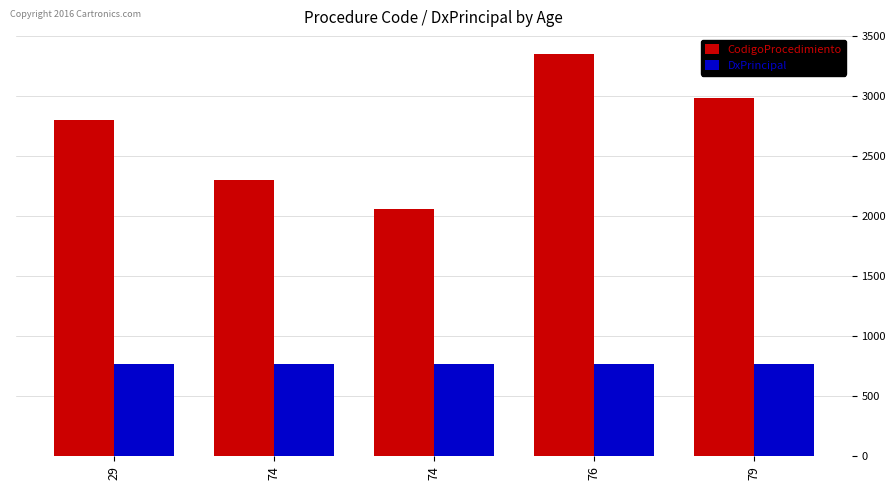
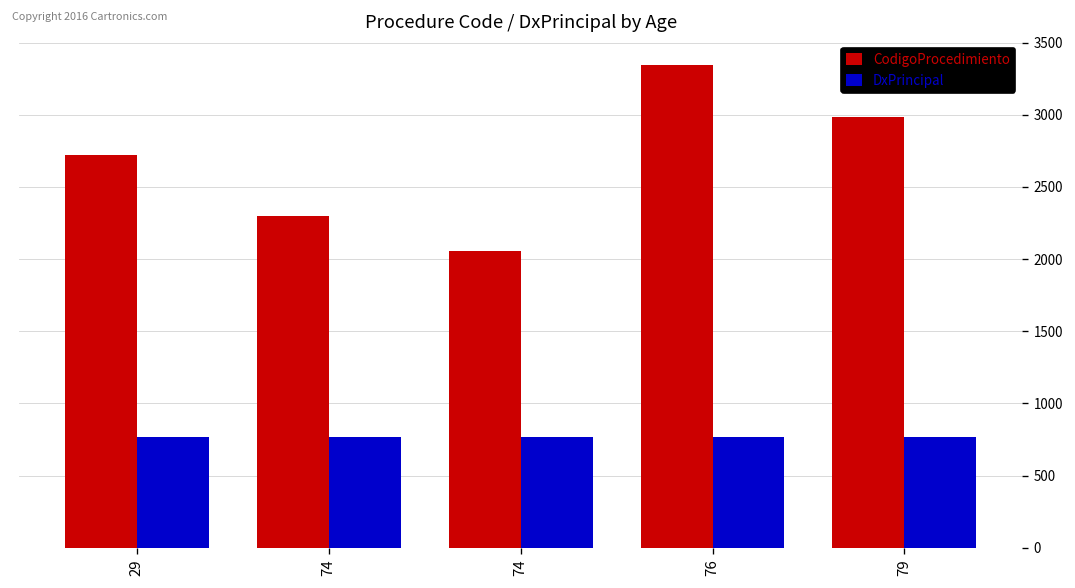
  {
    "CodigoProcedimiento": {
-     "29": 2800,
+     "29": 2720,
      "76": 3350,
      "79": 2980
    },
    "DxPrincipal": {
      "29": 770,
      "76": 770,
      "79": 770
    }
  }
